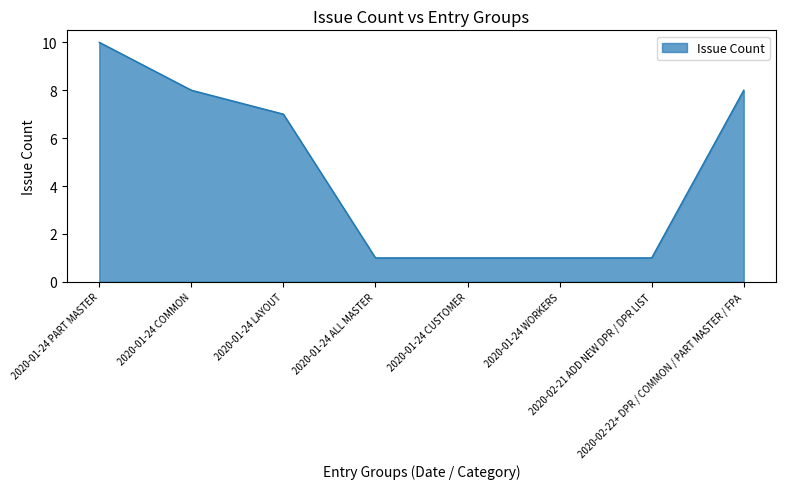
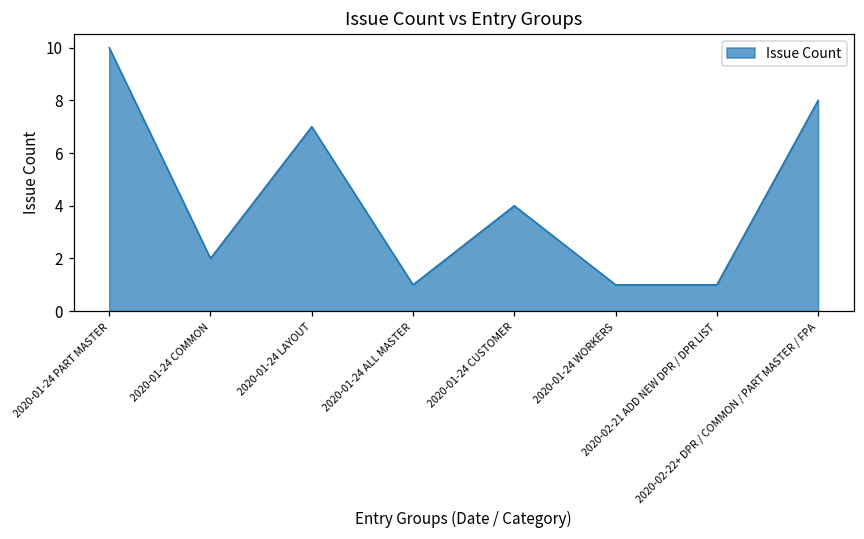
  {
    "2020-01-24 PART MASTER": 10,
-   "2020-01-24 COMMON": 8,
+   "2020-01-24 COMMON": 2,
    "2020-01-24 LAYOUT": 7,
    "2020-01-24 ALL MASTER": 1,
-   "2020-01-24 CUSTOMER": 1,
+   "2020-01-24 CUSTOMER": 4,
    "2020-01-24 WORKERS": 1,
    "2020-02-21 ADD NEW DPR / DPR LIST": 1,
    "2020-02-22+ DPR / COMMON / PART MASTER / FPA": 8
  }
